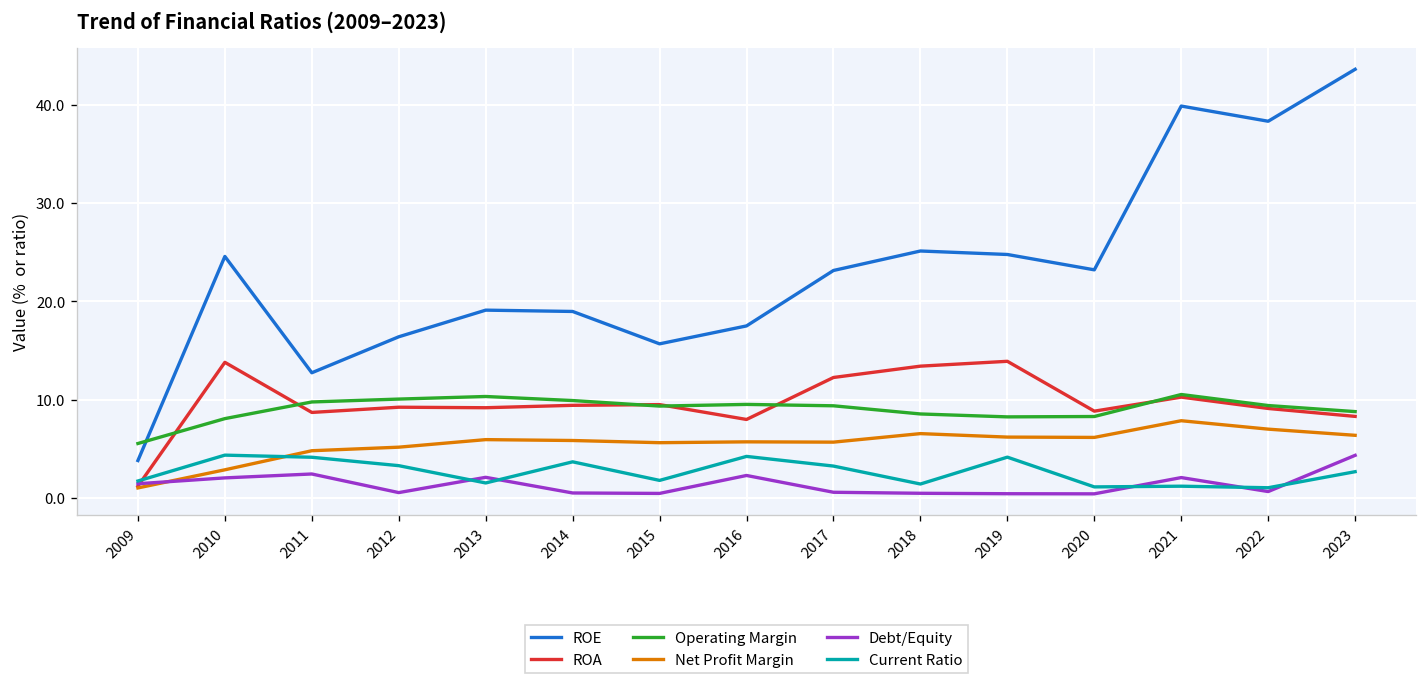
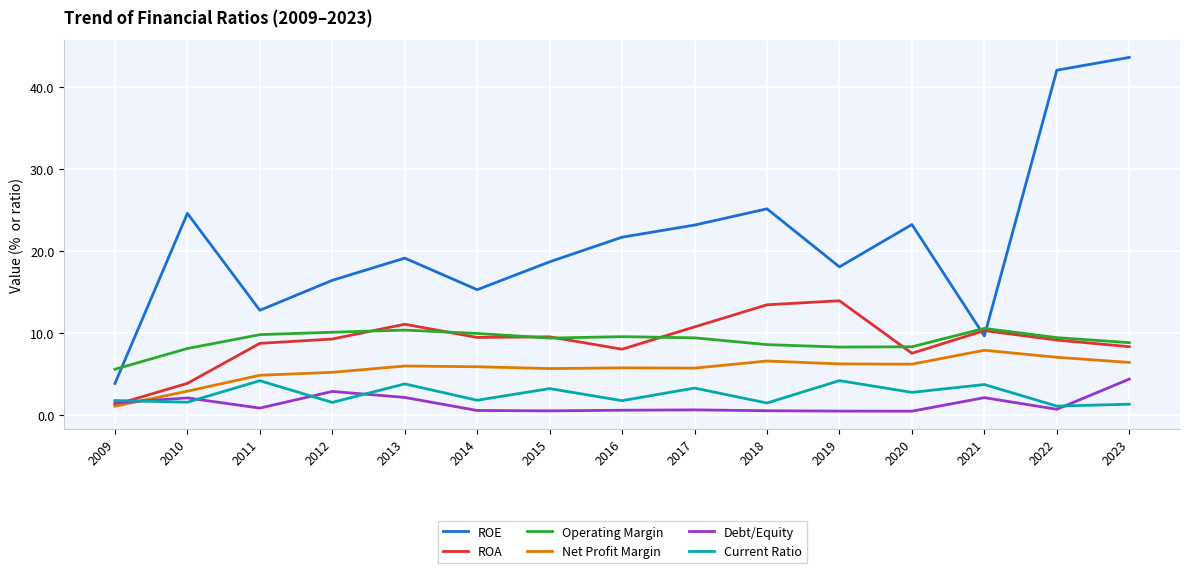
  {
    "ROE": {
      "2009": 4,
      "2010": 25,
      "2011": 13,
      "2012": 16,
      "2013": 19,
-     "2014": 19,
-     "2015": 16,
-     "2016": 18,
+     "2014": 15,
+     "2015": 19,
+     "2016": 22,
      "2017": 23,
      "2018": 25,
-     "2019": 25,
+     "2019": 18,
      "2020": 23,
-     "2021": 40,
-     "2022": 38,
+     "2021": 10,
+     "2022": 42,
      "2023": 44
    },
    "ROA": {
-     "2010": 14,
+     "2010": 4,
      "2011": 9,
      "2012": 9,
-     "2013": 9,
+     "2013": 11,
      "2014": 9,
      "2016": 8,
-     "2017": 12,
+     "2017": 11,
      "2018": 13,
      "2019": 14,
-     "2020": 9,
+     "2020": 8,
      "2023": 8
    },
    "Operating Margin": {
      "2009": 6,
      "2010": 8,
      "2011": 10,
      "2012": 10,
      "2013": 10,
      "2014": 10,
      "2016": 10,
      "2017": 9,
      "2018": 9,
      "2019": 8,
      "2020": 8,
      "2023": 9
    },
    "Net Profit Margin": {
      "2010": 3,
      "2011": 5,
      "2012": 5,
      "2013": 6,
      "2014": 6,
      "2015": 6,
      "2016": 6,
      "2017": 6,
      "2018": 7,
      "2019": 6,
      "2020": 6,
      "2021": 8,
      "2022": 7,
      "2023": 6
    },
    "Debt/Equity": {
      "2010": 2,
-     "2011": 2,
-     "2012": 1,
+     "2011": 1,
+     "2012": 3,
      "2013": 2,
      "2014": 1,
      "2015": 0,
-     "2016": 2,
+     "2016": 1,
      "2017": 1,
      "2018": 0,
      "2019": 0,
      "2020": 0,
      "2021": 2,
      "2022": 1,
      "2023": 4
    },
    "Current Ratio": {
-     "2010": 4,
+     "2010": 2,
      "2011": 4,
-     "2012": 3,
-     "2013": 2,
-     "2014": 4,
-     "2015": 2,
-     "2016": 4,
+     "2012": 2,
+     "2013": 4,
+     "2014": 2,
+     "2015": 3,
+     "2016": 2,
      "2017": 3,
      "2018": 1,
      "2019": 4,
-     "2020": 1,
-     "2021": 1,
+     "2020": 3,
+     "2021": 4,
      "2022": 1,
-     "2023": 3
+     "2023": 1
    }
  }
